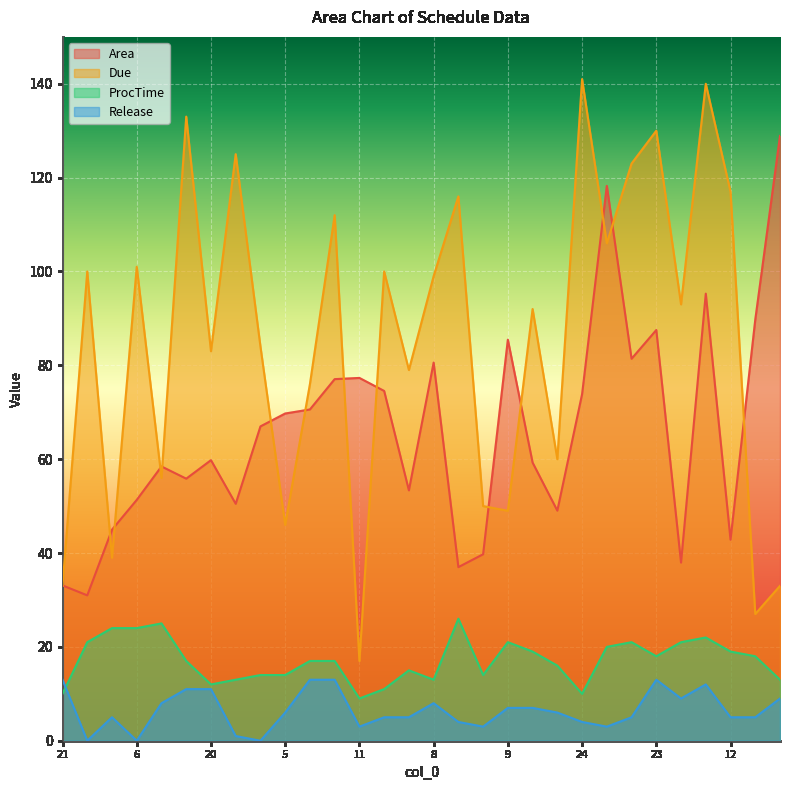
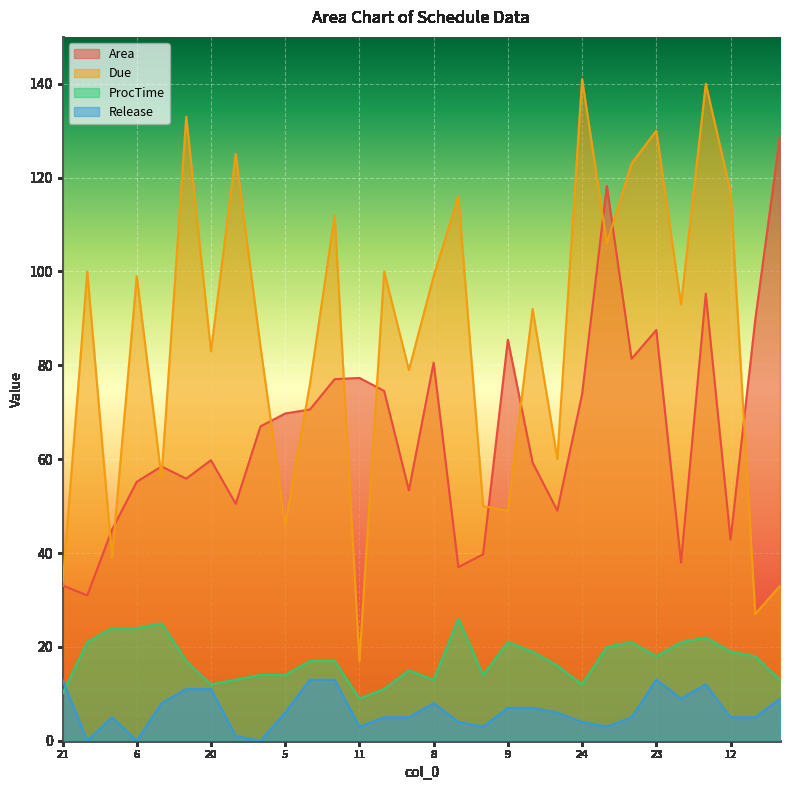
  {
    "Area": {
-     "6": 51,
+     "6": 55,
      "9": 85,
      "24": 74,
      "12": 43
    },
    "Due": {
-     "6": 101,
+     "6": 99,
      "9": 49,
      "24": 141,
      "12": 117
    },
    "ProcTime": {
      "21": 10,
      "6": 24,
      "9": 21,
-     "24": 10,
+     "24": 12,
      "12": 19
    },
    "Release": {
      "21": 13,
      "6": 0,
      "9": 7,
      "24": 4,
      "12": 5
    }
  }
